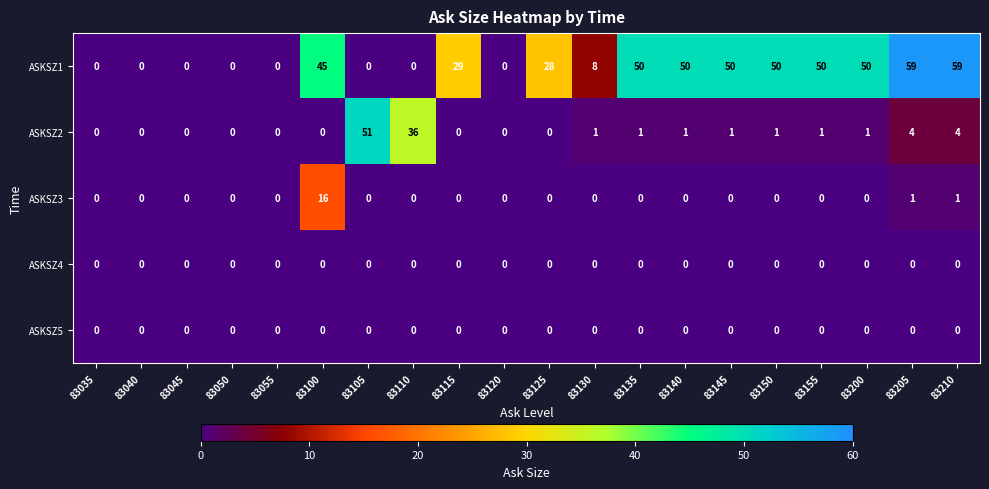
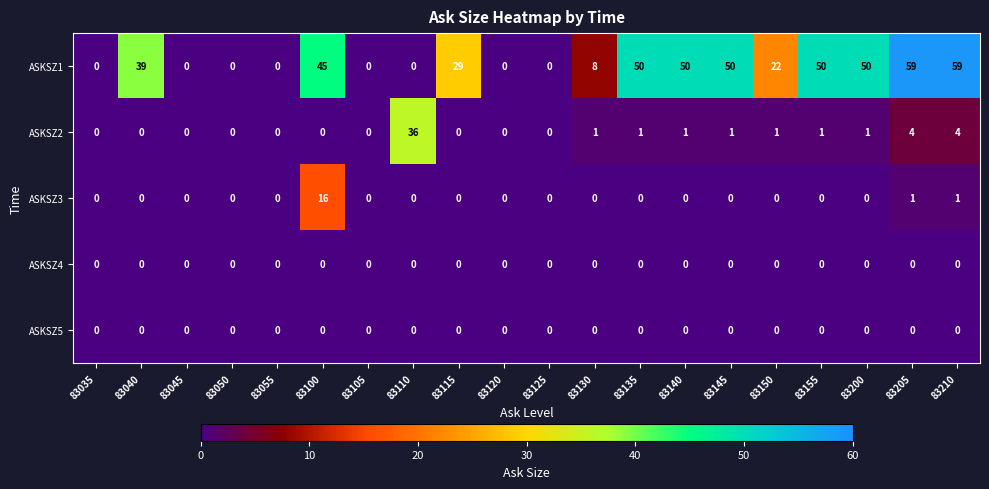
  {
    "ASKSZ1": {
      "83035": 0,
-     "83040": 0,
+     "83040": 39,
      "83045": 0,
      "83050": 0,
      "83055": 0,
      "83100": 45,
      "83105": 0,
      "83110": 0,
      "83115": 29,
      "83120": 0,
-     "83125": 28,
+     "83125": 0,
      "83130": 8,
      "83135": 50,
      "83140": 50,
      "83145": 50,
-     "83150": 50,
+     "83150": 22,
      "83155": 50,
      "83200": 50,
      "83205": 59,
      "83210": 59
    },
    "ASKSZ2": {
      "83035": 0,
      "83040": 0,
      "83045": 0,
      "83050": 0,
      "83055": 0,
      "83100": 0,
-     "83105": 51,
+     "83105": 0,
      "83110": 36,
      "83115": 0,
      "83120": 0,
      "83125": 0,
      "83130": 1,
      "83135": 1,
      "83140": 1,
      "83145": 1,
      "83150": 1,
      "83155": 1,
      "83200": 1,
      "83205": 4,
      "83210": 4
    },
    "ASKSZ3": {
      "83035": 0,
      "83040": 0,
      "83045": 0,
      "83050": 0,
      "83055": 0,
      "83100": 16,
      "83105": 0,
      "83110": 0,
      "83115": 0,
      "83120": 0,
      "83125": 0,
      "83130": 0,
      "83135": 0,
      "83140": 0,
      "83145": 0,
      "83150": 0,
      "83155": 0,
      "83200": 0,
      "83205": 1,
      "83210": 1
    },
    "ASKSZ4": {
      "83035": 0,
      "83040": 0,
      "83045": 0,
      "83050": 0,
      "83055": 0,
      "83100": 0,
      "83105": 0,
      "83110": 0,
      "83115": 0,
      "83120": 0,
      "83125": 0,
      "83130": 0,
      "83135": 0,
      "83140": 0,
      "83145": 0,
      "83150": 0,
      "83155": 0,
      "83200": 0,
      "83205": 0,
      "83210": 0
    },
    "ASKSZ5": {
      "83035": 0,
      "83040": 0,
      "83045": 0,
      "83050": 0,
      "83055": 0,
      "83100": 0,
      "83105": 0,
      "83110": 0,
      "83115": 0,
      "83120": 0,
      "83125": 0,
      "83130": 0,
      "83135": 0,
      "83140": 0,
      "83145": 0,
      "83150": 0,
      "83155": 0,
      "83200": 0,
      "83205": 0,
      "83210": 0
    }
  }
